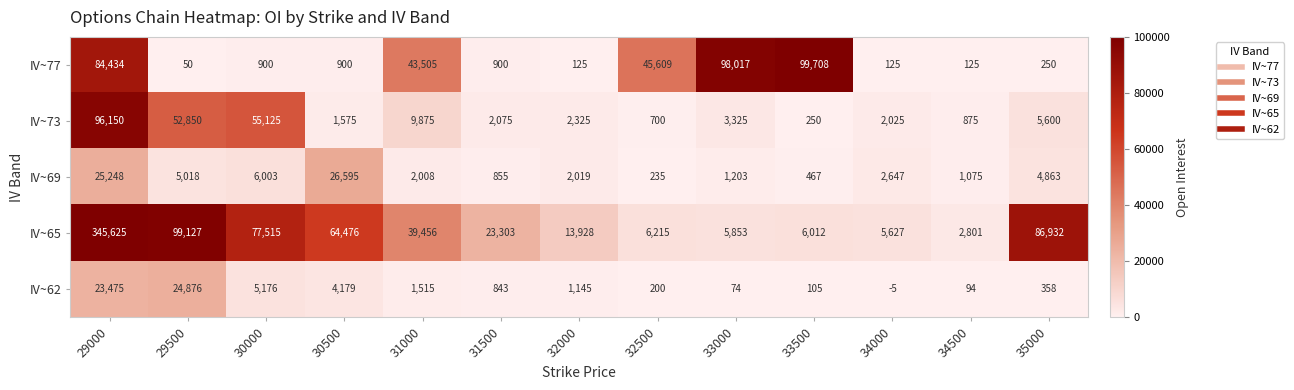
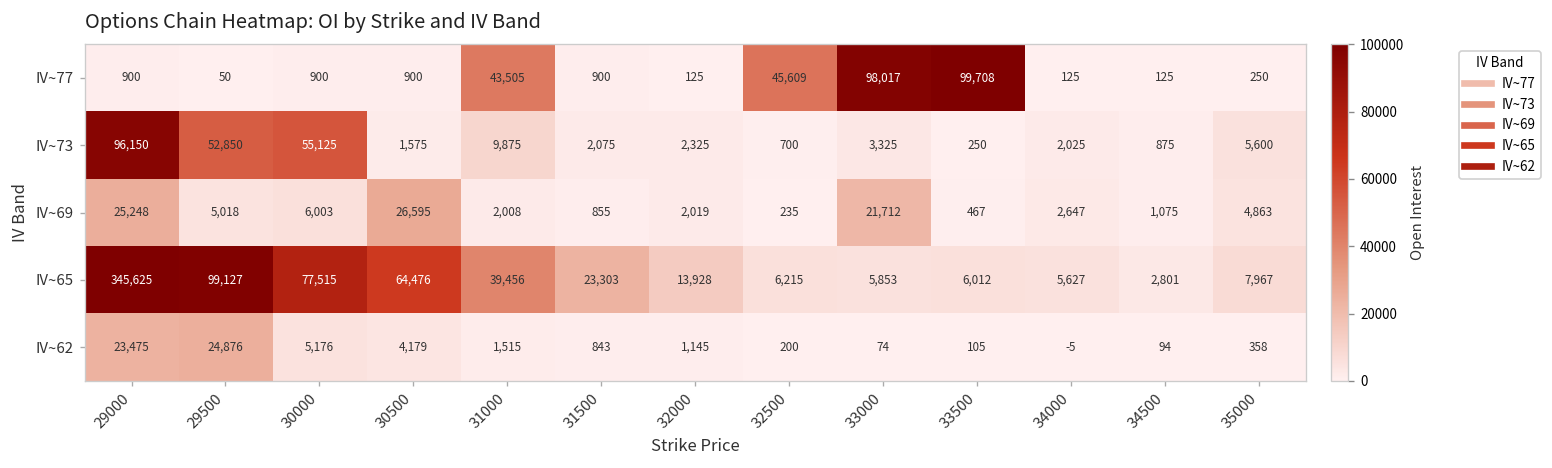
  {
    "IV~77": {
-     "29000": "84,434",
+     "29000": "900",
      "29500": "50",
      "30000": "900",
      "30500": "900",
      "31000": "43,505",
      "31500": "900",
      "32000": "125",
      "32500": "45,609",
      "33000": "98,017",
      "33500": "99,708",
      "34000": "125",
      "34500": "125",
      "35000": "250"
    },
    "IV~73": {
      "29000": "96,150",
      "29500": "52,850",
      "30000": "55,125",
      "30500": "1,575",
      "31000": "9,875",
      "31500": "2,075",
      "32000": "2,325",
      "32500": "700",
      "33000": "3,325",
      "33500": "250",
      "34000": "2,025",
      "34500": "875",
      "35000": "5,600"
    },
    "IV~69": {
      "29000": "25,248",
      "29500": "5,018",
      "30000": "6,003",
      "30500": "26,595",
      "31000": "2,008",
      "31500": "855",
      "32000": "2,019",
      "32500": "235",
-     "33000": "1,203",
+     "33000": "21,712",
      "33500": "467",
      "34000": "2,647",
      "34500": "1,075",
      "35000": "4,863"
    },
    "IV~65": {
      "29000": "345,625",
      "29500": "99,127",
      "30000": "77,515",
      "30500": "64,476",
      "31000": "39,456",
      "31500": "23,303",
      "32000": "13,928",
      "32500": "6,215",
      "33000": "5,853",
      "33500": "6,012",
      "34000": "5,627",
      "34500": "2,801",
-     "35000": "86,932"
+     "35000": "7,967"
    },
    "IV~62": {
      "29000": "23,475",
      "29500": "24,876",
      "30000": "5,176",
      "30500": "4,179",
      "31000": "1,515",
      "31500": "843",
      "32000": "1,145",
      "32500": "200",
      "33000": "74",
      "33500": "105",
      "34000": "-5",
      "34500": "94",
      "35000": "358"
    }
  }
